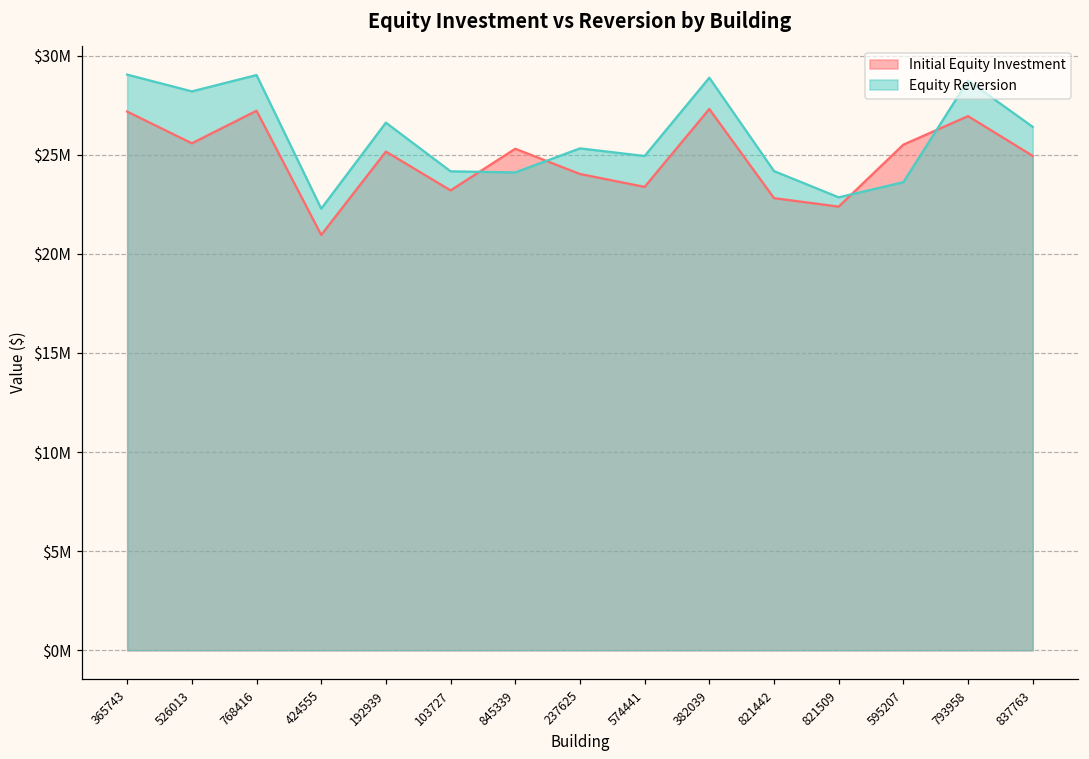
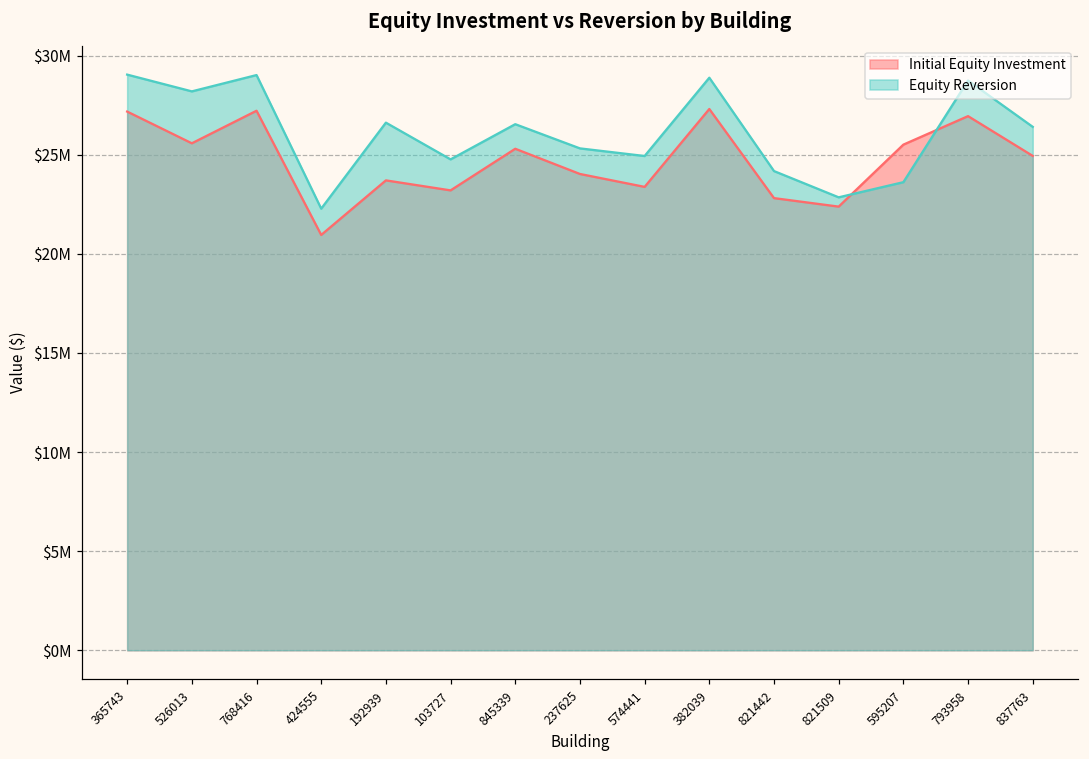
  {
    "Initial Equity Investment": {
      "365743": "$27200000",
      "526013": "$25600000",
      "768416": "$27200000",
      "424555": "$21000000",
-     "192939": "$25200000",
+     "192939": "$23700000",
      "103727": "$23200000",
      "845339": "$25300000",
      "237625": "$24000000",
      "574441": "$23400000",
      "382039": "$27300000",
      "821442": "$22800000",
      "821509": "$22400000",
      "595207": "$25500000",
      "793958": "$27000000",
      "837763": "$24900000"
    },
    "Equity Reversion": {
      "365743": "$29000000",
      "526013": "$28200000",
      "768416": "$29000000",
      "424555": "$22300000",
      "192939": "$26600000",
-     "103727": "$24200000",
-     "845339": "$24100000",
+     "103727": "$24800000",
+     "845339": "$26500000",
      "237625": "$25300000",
      "574441": "$24900000",
      "382039": "$28900000",
      "821442": "$24200000",
      "821509": "$22900000",
      "595207": "$23600000",
      "837763": "$26400000"
    }
  }
